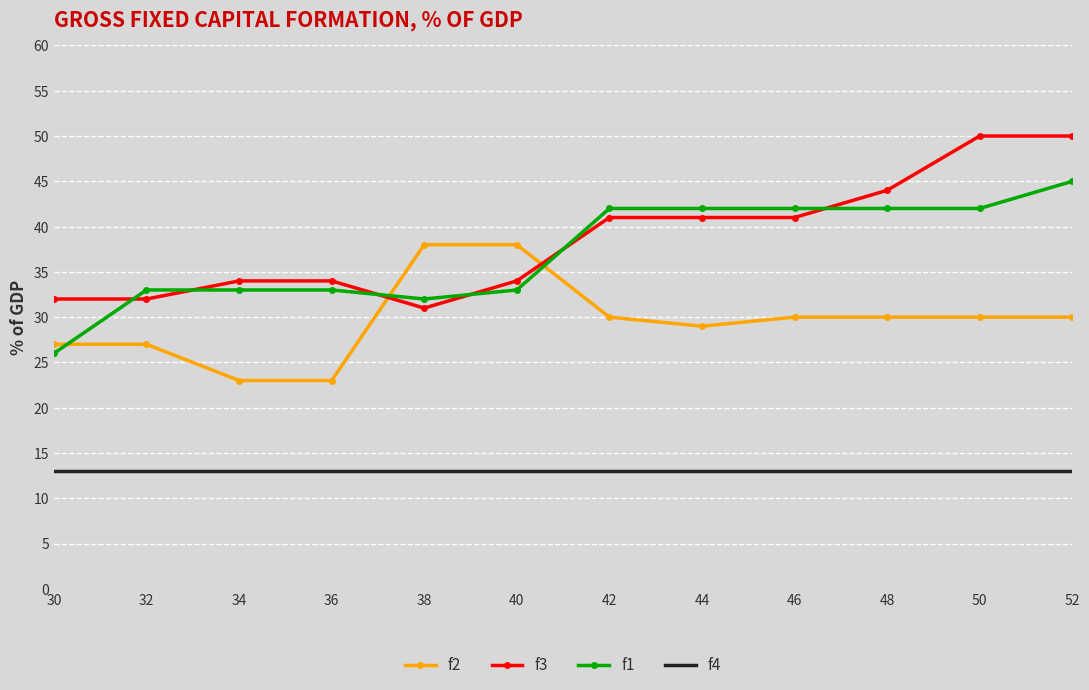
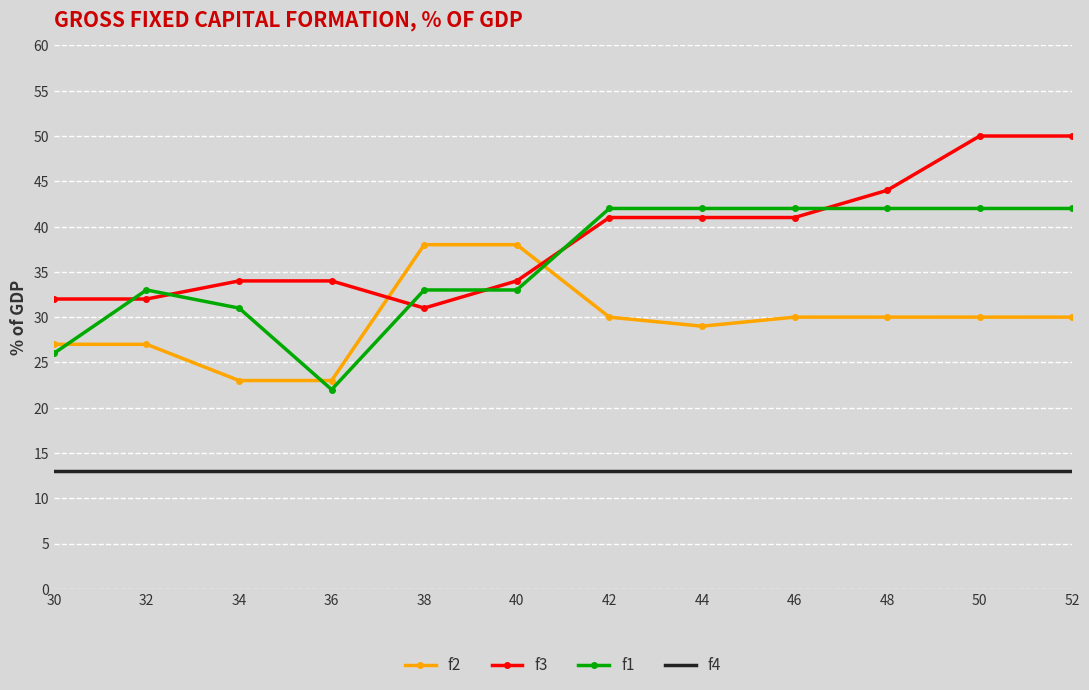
  {
    "f2": {
      "30": 27,
      "32": 27,
      "34": 23,
      "36": 23,
      "38": 38,
      "40": 38,
      "42": 30,
      "44": 29,
      "46": 30,
      "48": 30,
      "50": 30,
      "52": 30
    },
    "f3": {
      "30": 32,
      "32": 32,
      "34": 34,
      "36": 34,
      "38": 31,
      "40": 34,
      "42": 41,
      "44": 41,
      "46": 41,
      "48": 44,
      "50": 50,
      "52": 50
    },
    "f1": {
      "30": 26,
      "32": 33,
-     "34": 33,
-     "36": 33,
-     "38": 32,
+     "34": 31,
+     "36": 22,
+     "38": 33,
      "40": 33,
      "42": 42,
      "44": 42,
      "46": 42,
      "48": 42,
      "50": 42,
-     "52": 45
+     "52": 42
    },
    "f4": {
      "30": 13,
      "32": 13,
      "34": 13,
      "36": 13,
      "38": 13,
      "40": 13,
      "42": 13,
      "44": 13,
      "46": 13,
      "48": 13,
      "50": 13,
      "52": 13
    }
  }
